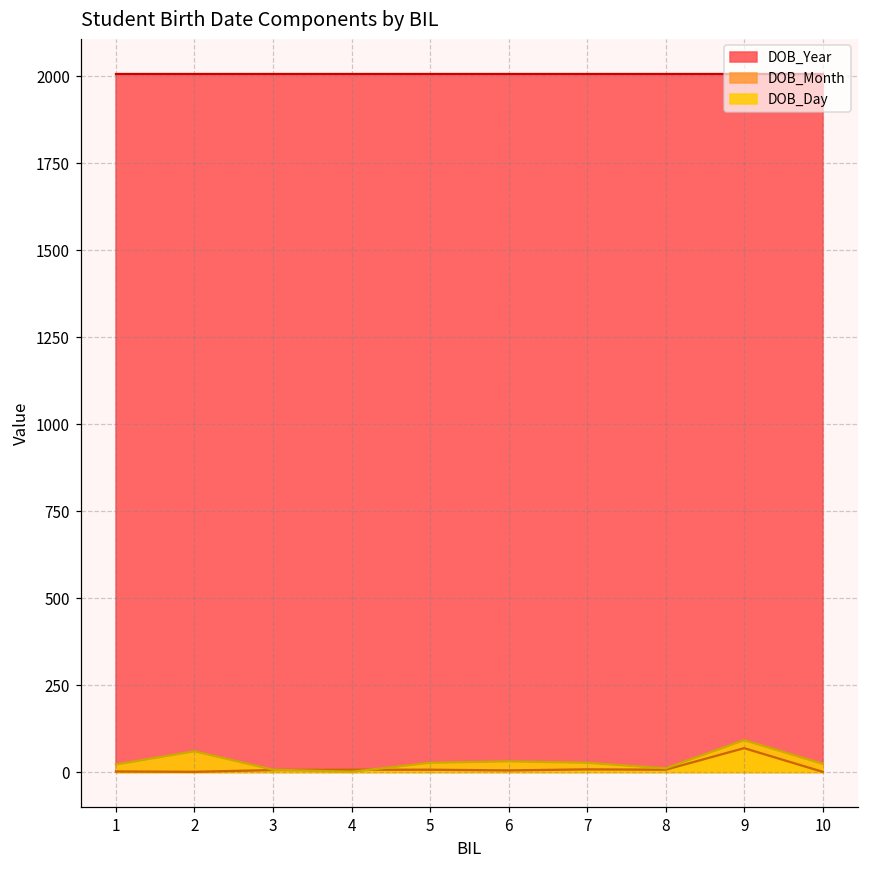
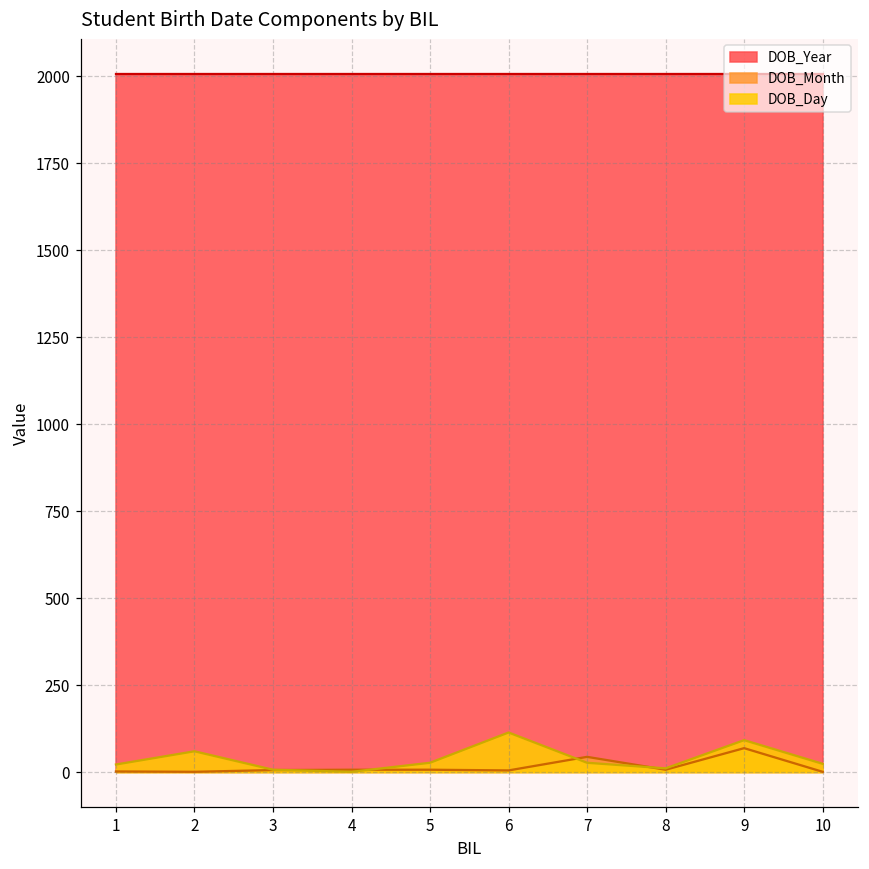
  {
    "DOB_Year": {
      "1": 2010,
      "2": 2010,
      "3": 2010,
      "4": 2010,
      "5": 2010,
      "6": 2010,
      "7": 2010,
      "8": 2010
    },
    "DOB_Month": {
      "1": 0,
      "2": 0,
      "5": 10,
      "6": 10,
-     "7": 10,
+     "7": 40,
      "9": 70,
      "10": 0
    },
    "DOB_Day": {
      "1": 20,
      "2": 60,
      "5": 30,
-     "6": 30,
+     "6": 110,
      "7": 30,
      "9": 90,
      "10": 20
    }
  }
